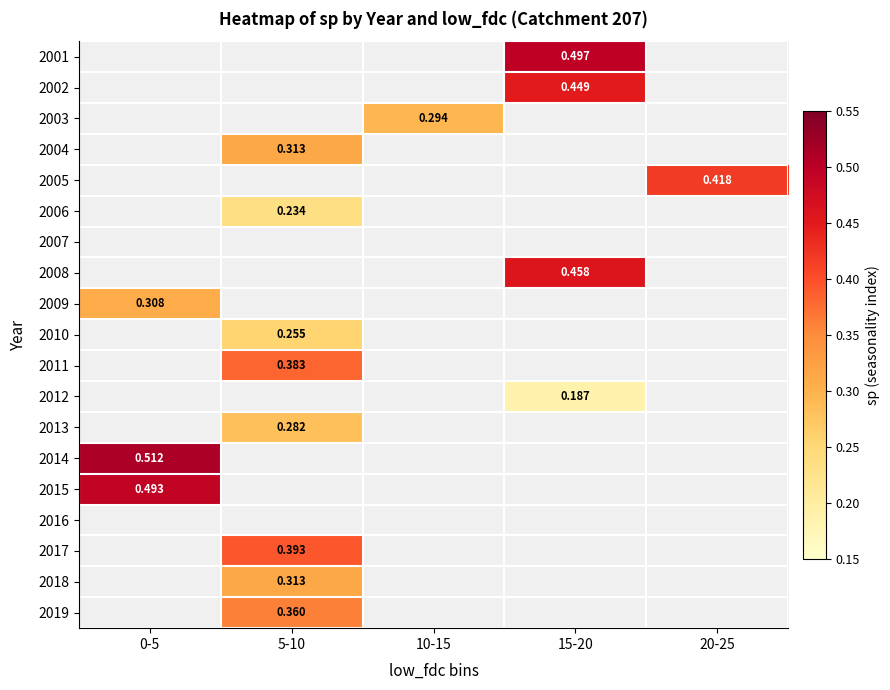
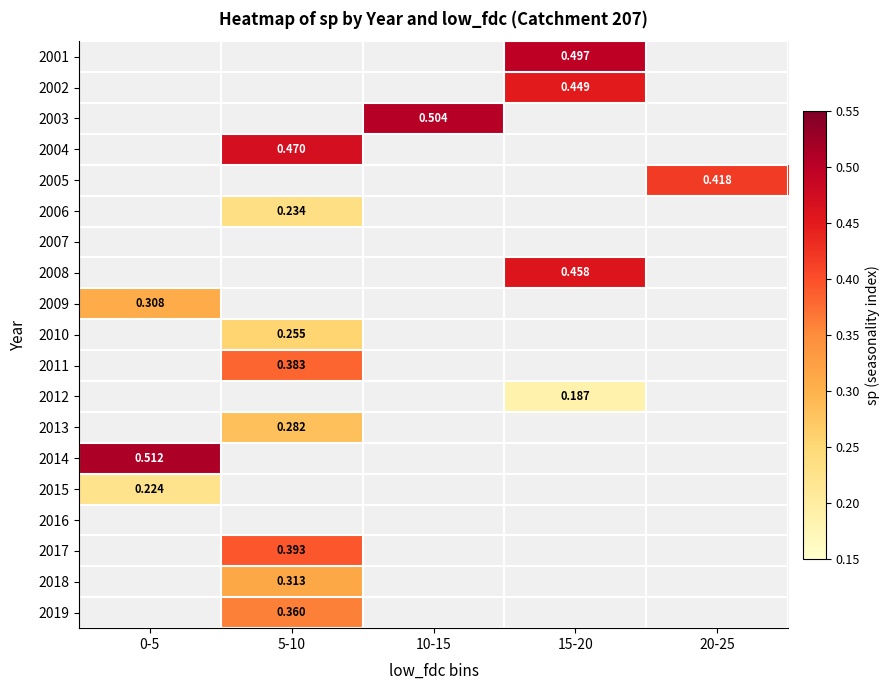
  {
    "2001": {
      "15-20": 0.497
    },
    "2002": {
      "15-20": 0.449
    },
    "2003": {
-     "10-15": 0.294
+     "10-15": 0.504
    },
    "2004": {
-     "5-10": 0.313
+     "5-10": 0.470
    },
    "2005": {
      "20-25": 0.418
    },
    "2006": {
      "5-10": 0.234
    },
    "2008": {
      "15-20": 0.458
    },
    "2009": {
      "0-5": 0.308
    },
    "2010": {
      "5-10": 0.255
    },
    "2011": {
      "5-10": 0.383
    },
    "2012": {
      "15-20": 0.187
    },
    "2013": {
      "5-10": 0.282
    },
    "2014": {
      "0-5": 0.512
    },
    "2015": {
-     "0-5": 0.493
+     "0-5": 0.224
    },
    "2017": {
      "5-10": 0.393
    },
    "2018": {
      "5-10": 0.313
    },
    "2019": {
      "5-10": 0.360
    }
  }
